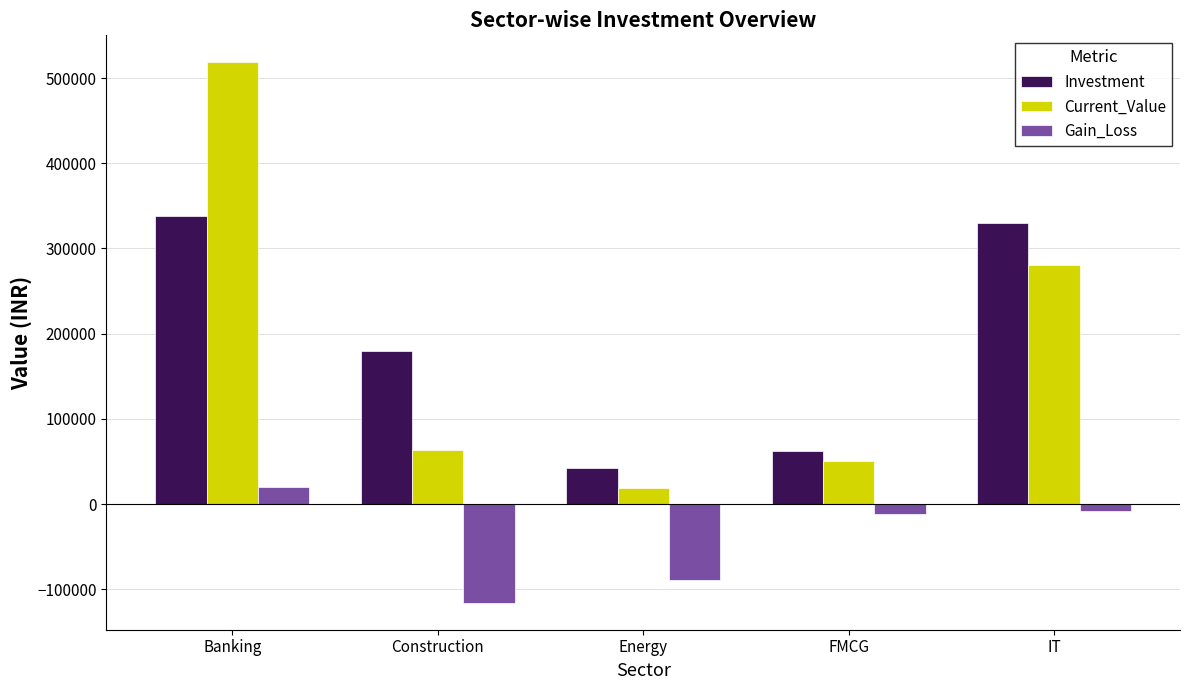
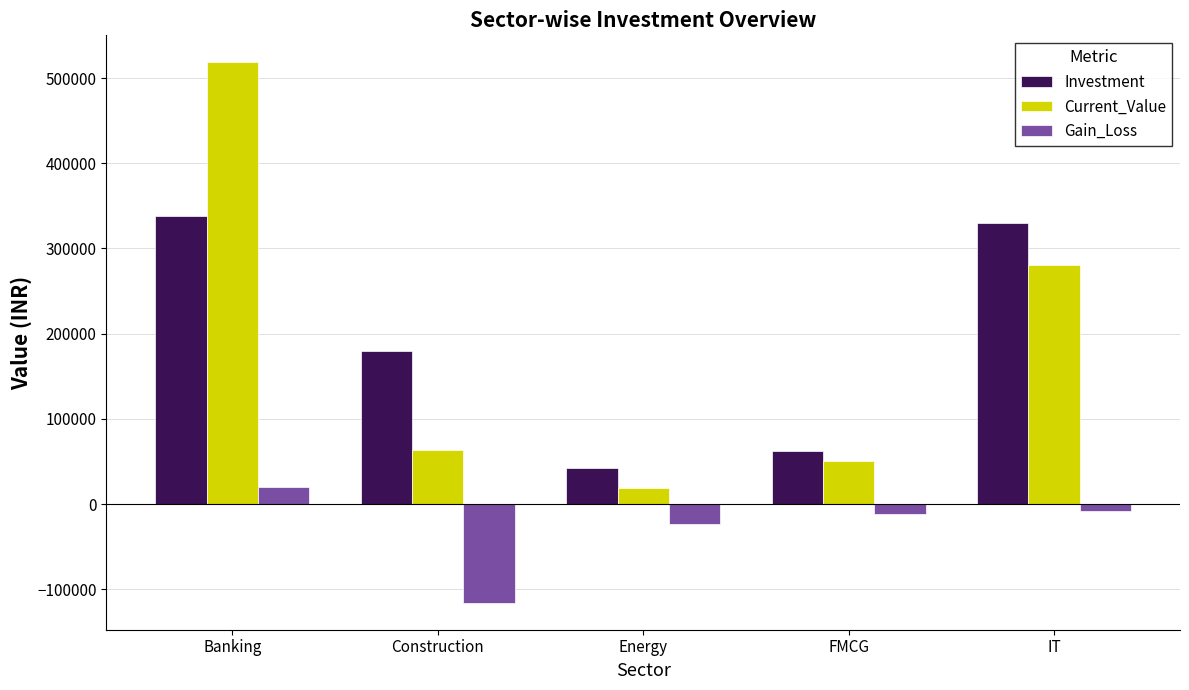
  {
    "Investment": {
      "Banking": 340000,
      "Construction": 180000,
      "Energy": 40000,
      "FMCG": 60000,
      "IT": 330000
    },
    "Current_Value": {
      "Banking": 520000,
      "Construction": 60000,
      "Energy": 20000,
      "FMCG": 50000,
      "IT": 280000
    },
    "Gain_Loss": {
      "Banking": 20000,
      "Construction": -120000,
-     "Energy": -90000,
+     "Energy": -20000,
      "FMCG": -10000,
      "IT": -10000
    }
  }
